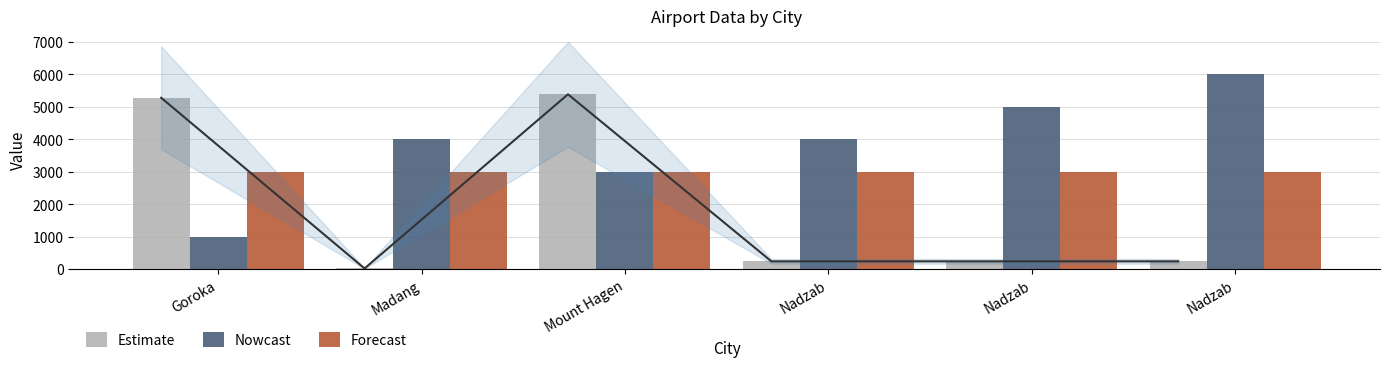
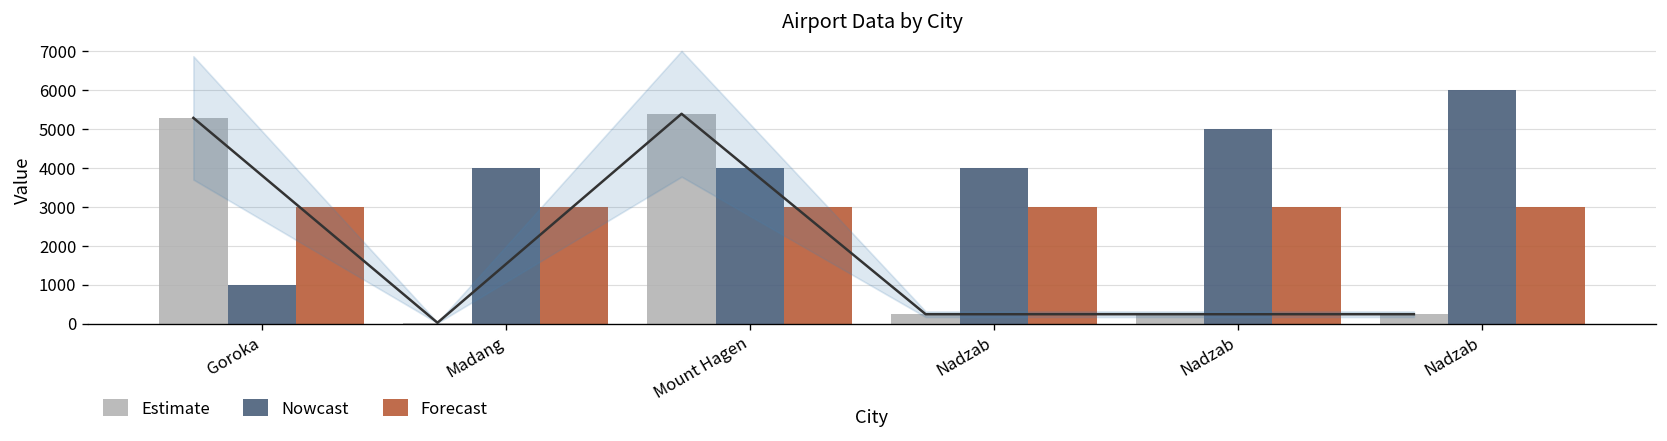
  {
    "Estimate": {
      "Goroka": 5300,
      "Mount Hagen": 5400
    },
    "Nowcast": {
      "Goroka": 1000,
      "Madang": 4000,
-     "Mount Hagen": 3000
+     "Mount Hagen": 4000
    },
    "Forecast": {
      "Goroka": 3000,
      "Madang": 3000,
      "Mount Hagen": 3000
    }
  }
